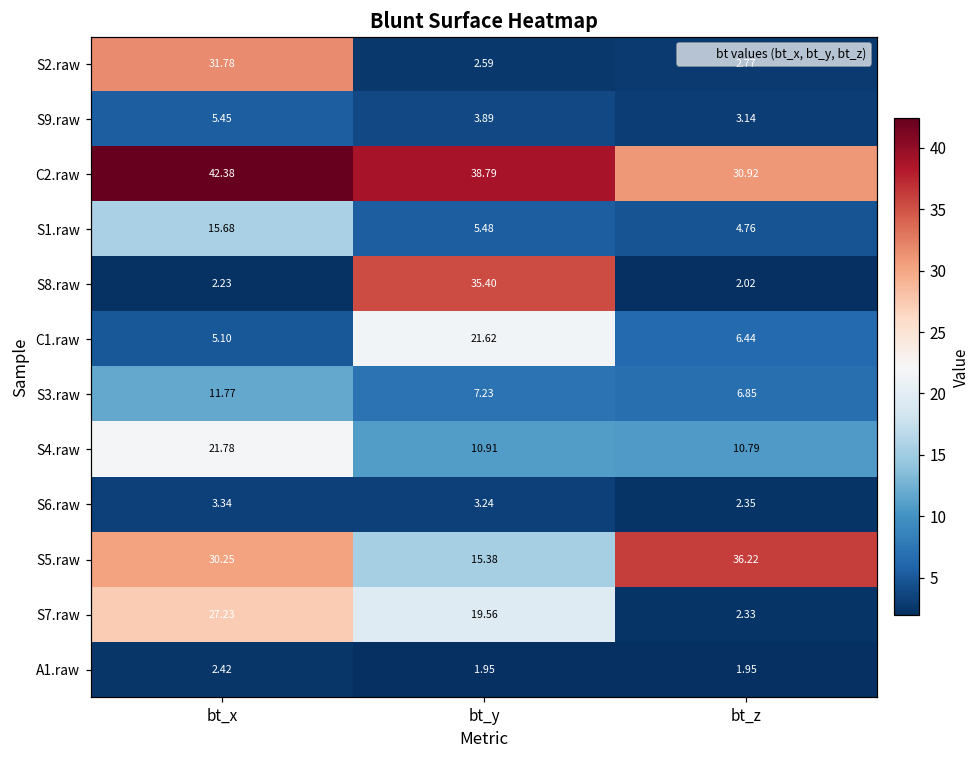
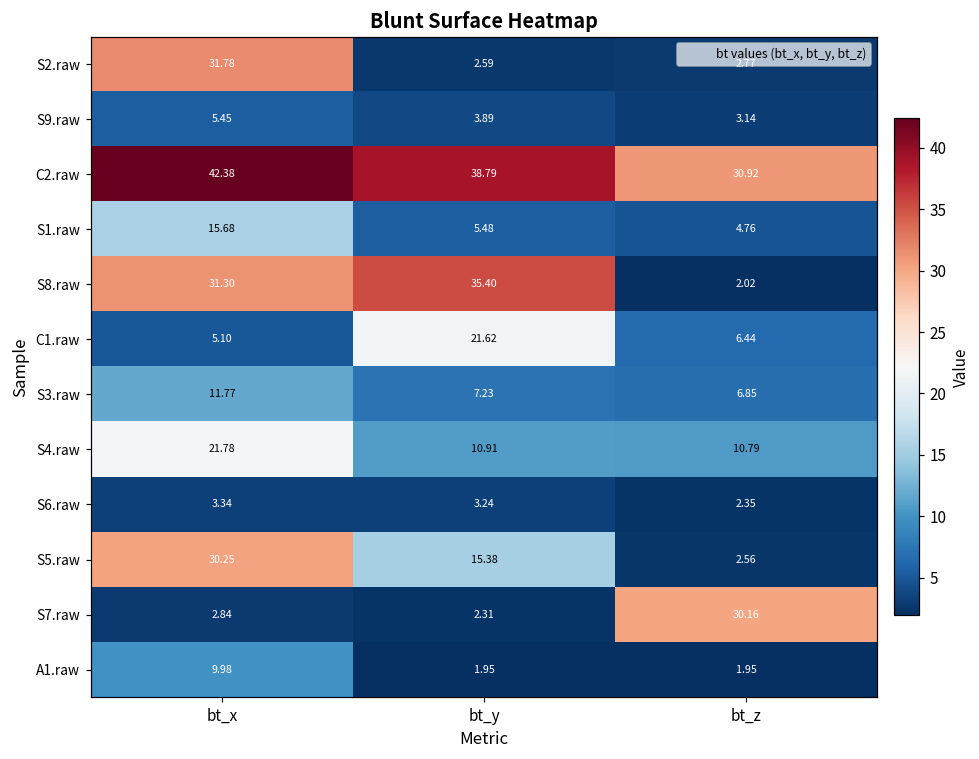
  {
    "S2.raw": {
      "bt_x": 31.78,
      "bt_y": 2.59
    },
    "S9.raw": {
      "bt_x": 5.45,
      "bt_y": 3.89,
      "bt_z": 3.14
    },
    "C2.raw": {
      "bt_x": 42.38,
      "bt_y": 38.79,
      "bt_z": 30.92
    },
    "S1.raw": {
      "bt_x": 15.68,
      "bt_y": 5.48,
      "bt_z": 4.76
    },
    "S8.raw": {
-     "bt_x": 2.23,
+     "bt_x": 31.30,
      "bt_y": 35.40,
      "bt_z": 2.02
    },
    "C1.raw": {
      "bt_x": 5.10,
      "bt_y": 21.62,
      "bt_z": 6.44
    },
    "S3.raw": {
      "bt_x": 11.77,
      "bt_y": 7.23,
      "bt_z": 6.85
    },
    "S4.raw": {
      "bt_x": 21.78,
      "bt_y": 10.91,
      "bt_z": 10.79
    },
    "S6.raw": {
      "bt_x": 3.34,
      "bt_y": 3.24,
      "bt_z": 2.35
    },
    "S5.raw": {
      "bt_x": 30.25,
      "bt_y": 15.38,
-     "bt_z": 36.22
+     "bt_z": 2.56
    },
    "S7.raw": {
-     "bt_x": 27.23,
-     "bt_y": 19.56,
-     "bt_z": 2.33
+     "bt_x": 2.84,
+     "bt_y": 2.31,
+     "bt_z": 30.16
    },
    "A1.raw": {
-     "bt_x": 2.42,
+     "bt_x": 9.98,
      "bt_y": 1.95,
      "bt_z": 1.95
    }
  }
